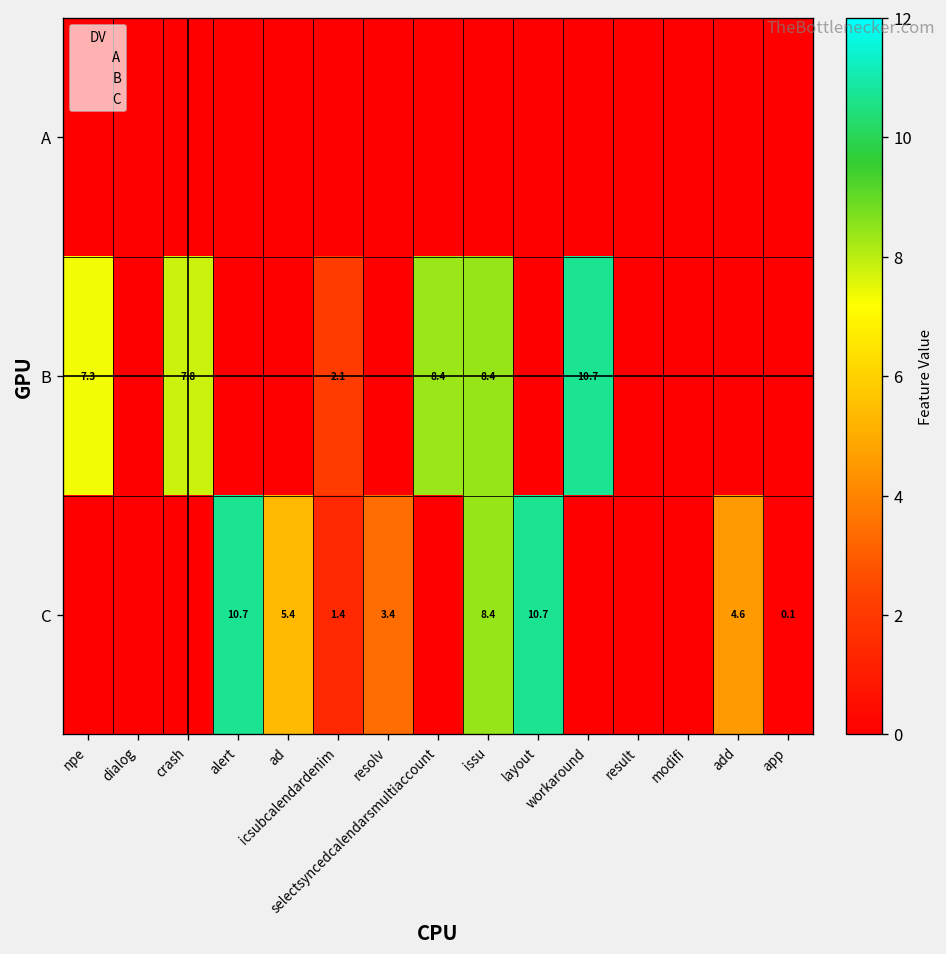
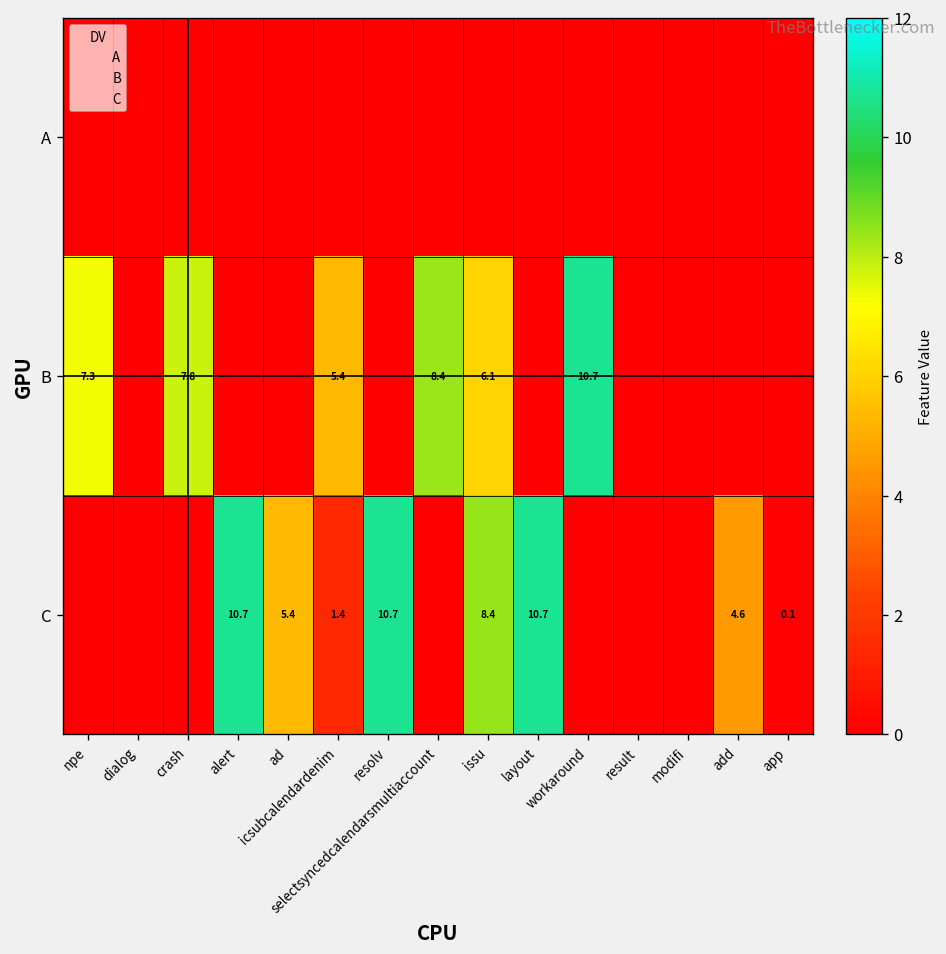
  {
    "B": {
-     "icsubcalendardenim": 2.1,
-     "issu": 8.4
+     "icsubcalendardenim": 5.4,
+     "issu": 6.1
    },
    "C": {
-     "resolv": 3.4
+     "resolv": 10.7
    }
  }
